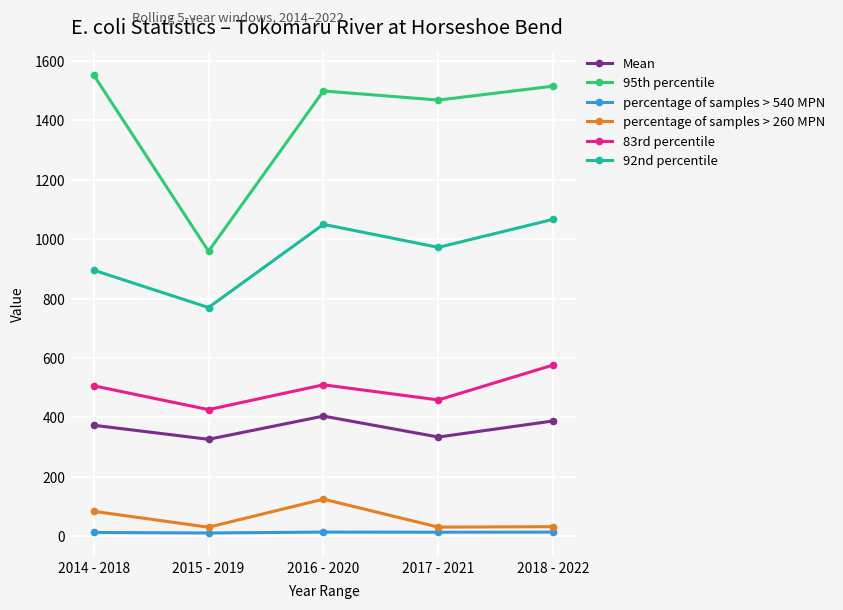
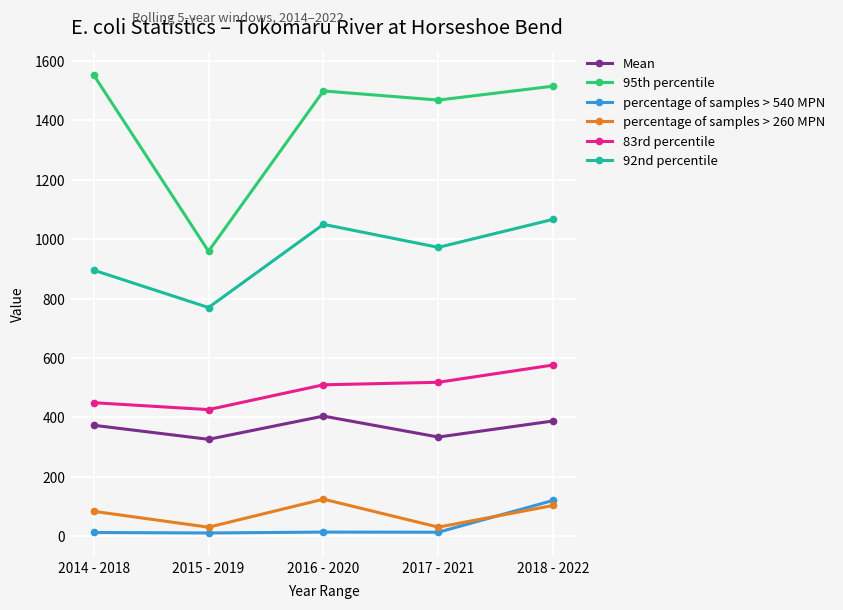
  {
    "Mean": {
      "2014 - 2018": 370,
      "2015 - 2019": 330,
      "2016 - 2020": 400,
      "2017 - 2021": 330,
      "2018 - 2022": 390
    },
    "percentage of samples > 540 MPN": {
      "2014 - 2018": 10,
      "2015 - 2019": 10,
      "2016 - 2020": 10,
      "2017 - 2021": 10,
-     "2018 - 2022": 10
+     "2018 - 2022": 120
    },
    "percentage of samples > 260 MPN": {
      "2014 - 2018": 80,
      "2015 - 2019": 30,
      "2016 - 2020": 120,
      "2017 - 2021": 30,
-     "2018 - 2022": 30
+     "2018 - 2022": 100
    },
    "83rd percentile": {
-     "2014 - 2018": 510,
+     "2014 - 2018": 450,
      "2015 - 2019": 430,
      "2016 - 2020": 510,
-     "2017 - 2021": 460,
+     "2017 - 2021": 520,
      "2018 - 2022": 580
    }
  }
